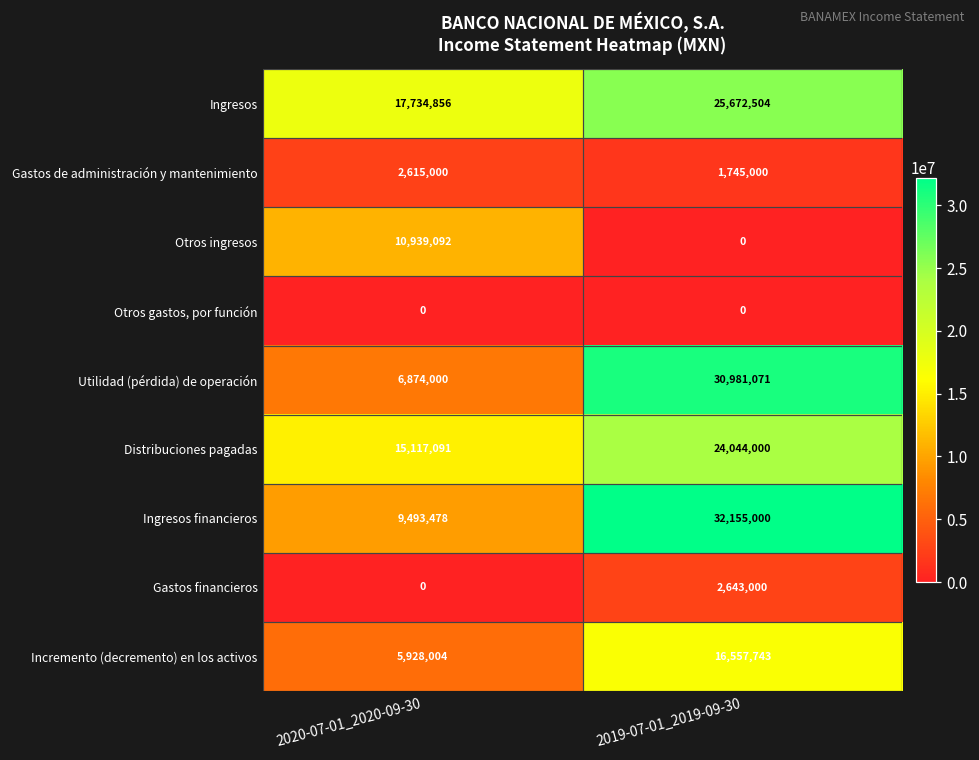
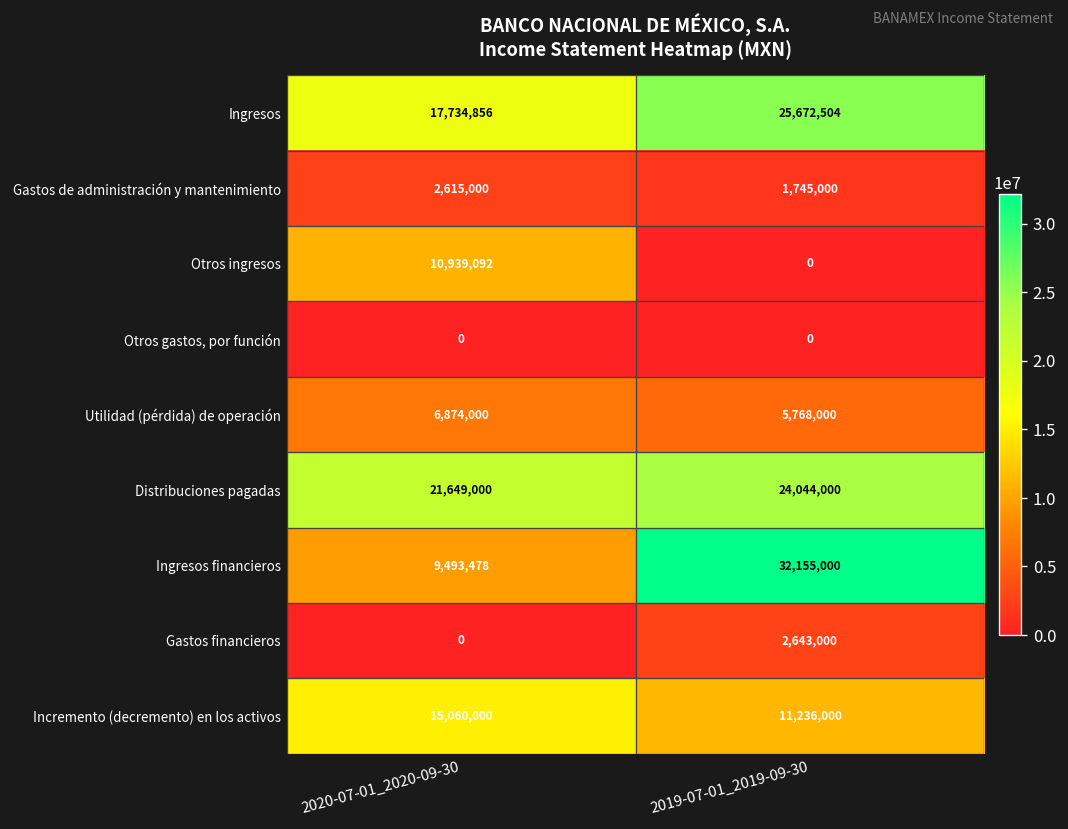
  {
    "Ingresos": {
      "2020-07-01_2020-09-30": "17,734,856",
      "2019-07-01_2019-09-30": "25,672,504"
    },
    "Gastos de administración y mantenimiento": {
      "2020-07-01_2020-09-30": "2,615,000",
      "2019-07-01_2019-09-30": "1,745,000"
    },
    "Otros ingresos": {
      "2020-07-01_2020-09-30": "10,939,092",
      "2019-07-01_2019-09-30": "0"
    },
    "Otros gastos, por función": {
      "2020-07-01_2020-09-30": "0",
      "2019-07-01_2019-09-30": "0"
    },
    "Utilidad (pérdida) de operación": {
      "2020-07-01_2020-09-30": "6,874,000",
-     "2019-07-01_2019-09-30": "30,981,071"
+     "2019-07-01_2019-09-30": "5,768,000"
    },
    "Distribuciones pagadas": {
-     "2020-07-01_2020-09-30": "15,117,091",
+     "2020-07-01_2020-09-30": "21,649,000",
      "2019-07-01_2019-09-30": "24,044,000"
    },
    "Ingresos financieros": {
      "2020-07-01_2020-09-30": "9,493,478",
      "2019-07-01_2019-09-30": "32,155,000"
    },
    "Gastos financieros": {
      "2020-07-01_2020-09-30": "0",
      "2019-07-01_2019-09-30": "2,643,000"
    },
    "Incremento (decremento) en los activos": {
-     "2020-07-01_2020-09-30": "5,928,004",
-     "2019-07-01_2019-09-30": "16,557,743"
+     "2020-07-01_2020-09-30": "15,060,000",
+     "2019-07-01_2019-09-30": "11,236,000"
    }
  }
